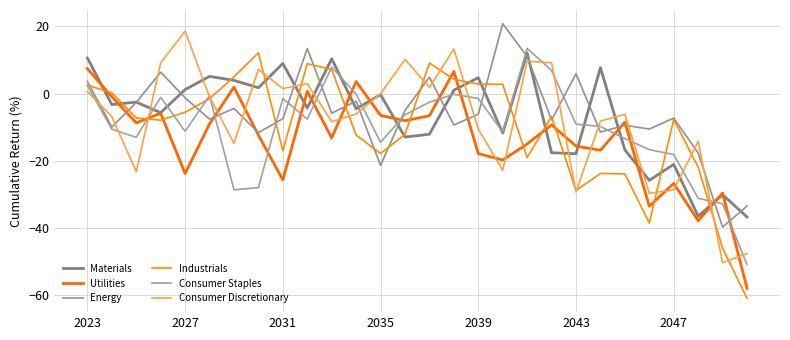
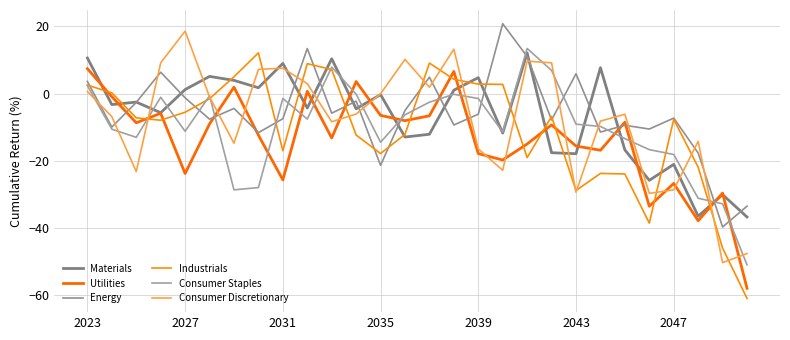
  {
    "Consumer Discretionary": {
      "2023": 1,
      "2027": 19,
-     "2031": 1,
-     "2039": -11,
+     "2031": 8,
+     "2039": -16,
      "2047": -29
    }
  }
